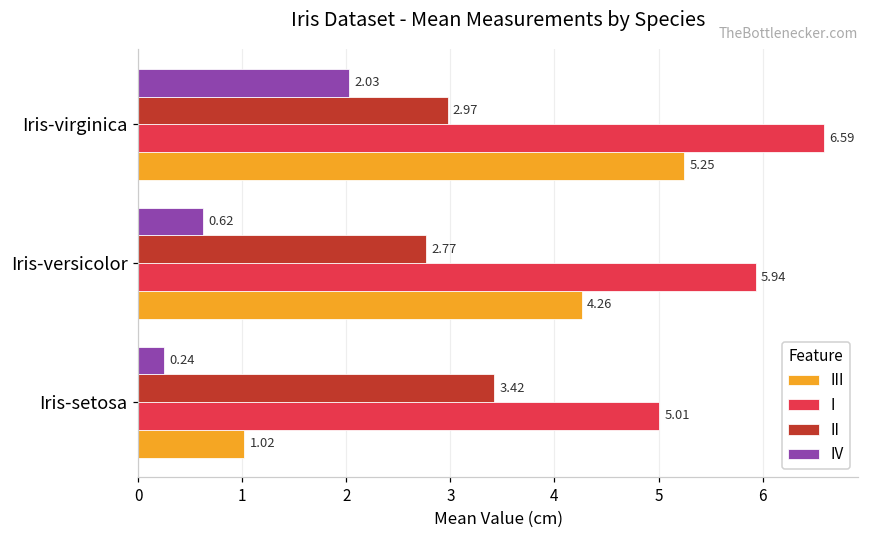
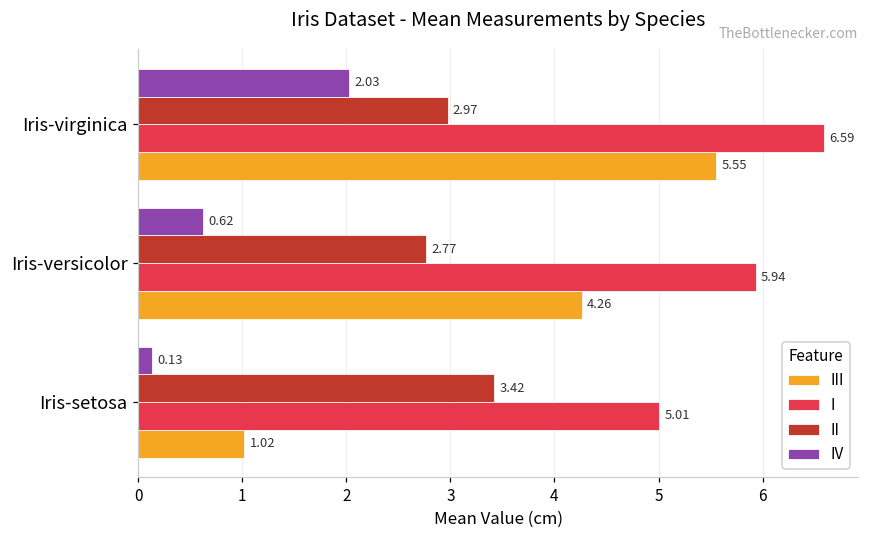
  {
    "III": {
-     "Iris-virginica": 5.25,
+     "Iris-virginica": 5.55,
      "Iris-versicolor": 4.26,
      "Iris-setosa": 1.02
    },
    "IV": {
      "Iris-virginica": 2.03,
      "Iris-versicolor": 0.62,
-     "Iris-setosa": 0.24
+     "Iris-setosa": 0.13
    }
  }
